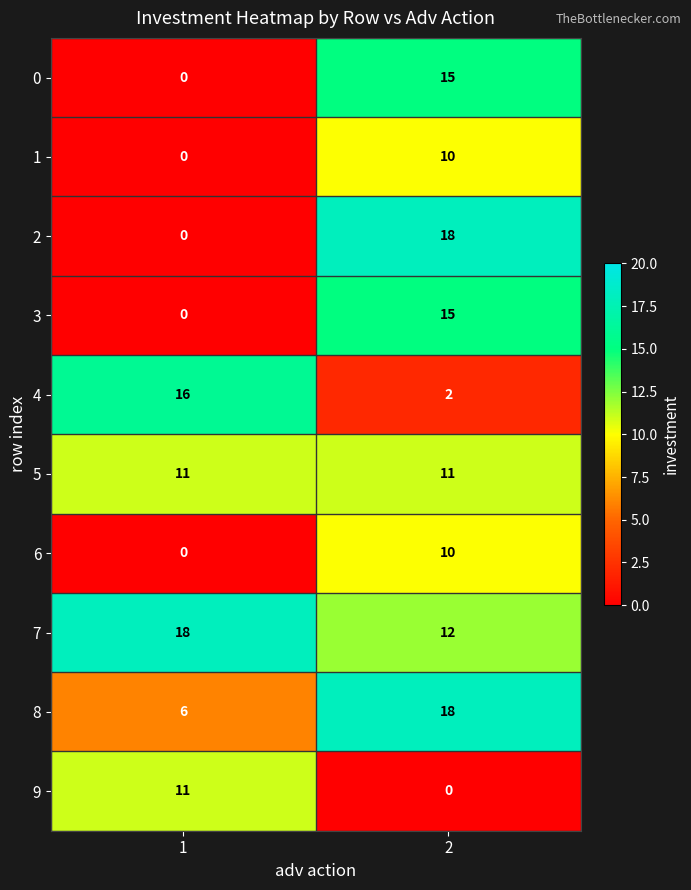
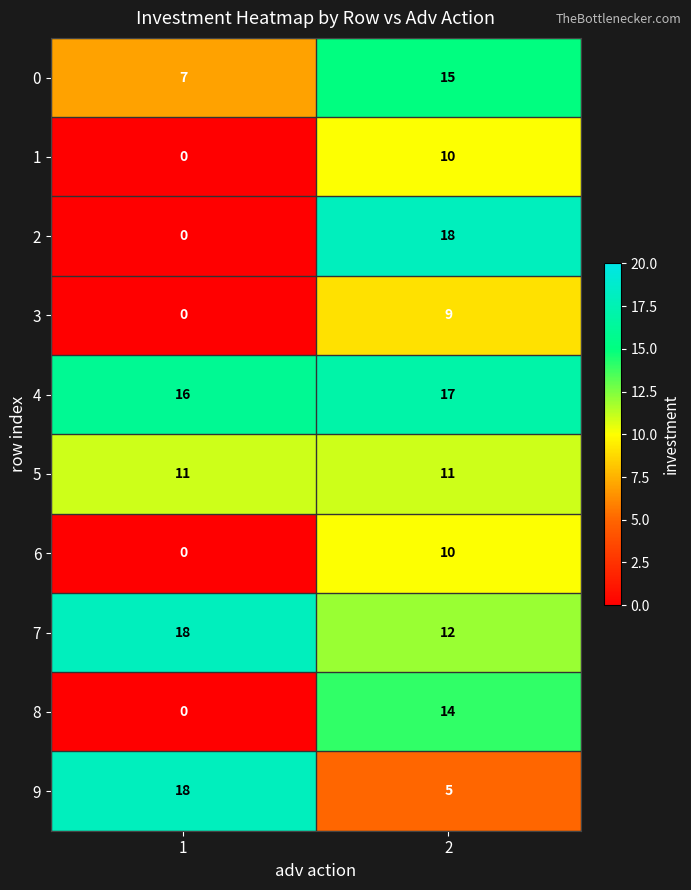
  {
    "0": {
-     "1": 0,
+     "1": 7,
      "2": 15
    },
    "1": {
      "1": 0,
      "2": 10
    },
    "2": {
      "1": 0,
      "2": 18
    },
    "3": {
      "1": 0,
-     "2": 15
+     "2": 9
    },
    "4": {
      "1": 16,
-     "2": 2
+     "2": 17
    },
    "5": {
      "1": 11,
      "2": 11
    },
    "6": {
      "1": 0,
      "2": 10
    },
    "7": {
      "1": 18,
      "2": 12
    },
    "8": {
-     "1": 6,
-     "2": 18
+     "1": 0,
+     "2": 14
    },
    "9": {
-     "1": 11,
-     "2": 0
+     "1": 18,
+     "2": 5
    }
  }
